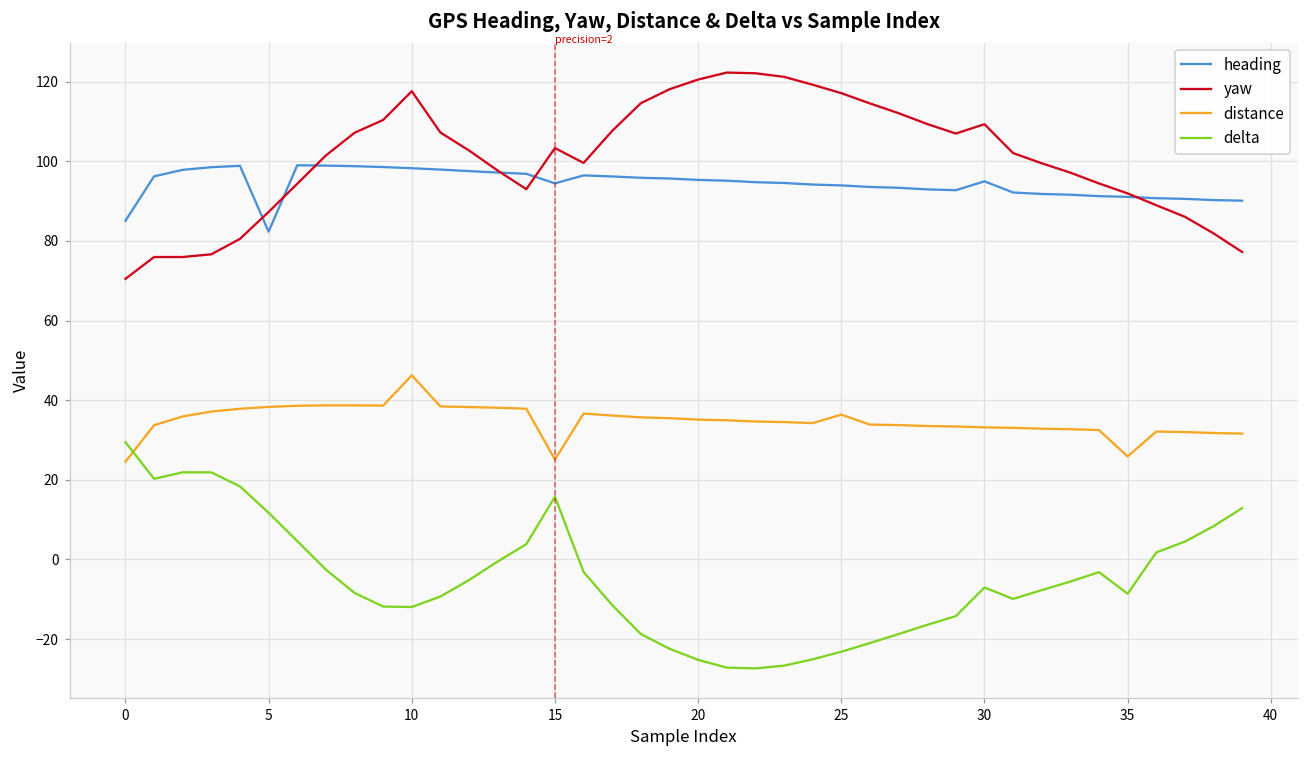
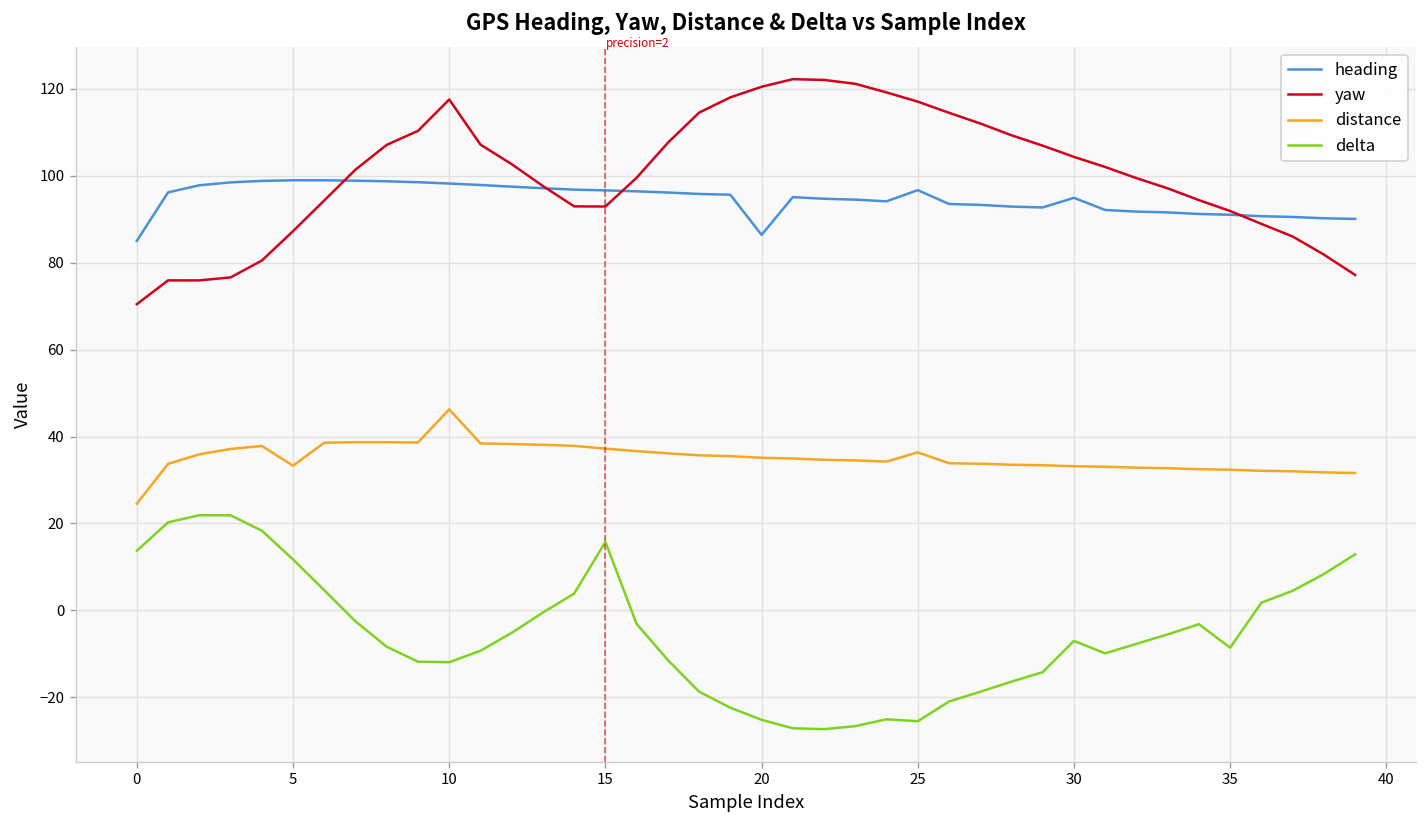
  {
    "heading": {
      "0": 85,
-     "5": 82,
+     "5": 99,
      "10": 98,
-     "15": 94,
-     "20": 95,
-     "25": 94,
+     "15": 97,
+     "20": 86,
+     "25": 97,
      "30": 95,
      "35": 91
    },
    "yaw": {
      "0": 70,
      "5": 87,
      "10": 118,
-     "15": 103,
+     "15": 93,
      "20": 120,
      "25": 117,
-     "30": 109,
+     "30": 104,
      "35": 92
    },
    "distance": {
      "0": 25,
-     "5": 38,
+     "5": 33,
      "10": 46,
-     "15": 25,
+     "15": 37,
      "20": 35,
      "25": 36,
      "30": 33,
-     "35": 26
+     "35": 32
    },
    "delta": {
-     "0": 29,
+     "0": 14,
      "5": 12,
      "10": -12,
      "15": 16,
      "20": -25,
-     "25": -23,
+     "25": -26,
      "30": -7,
      "35": -9
    }
  }
